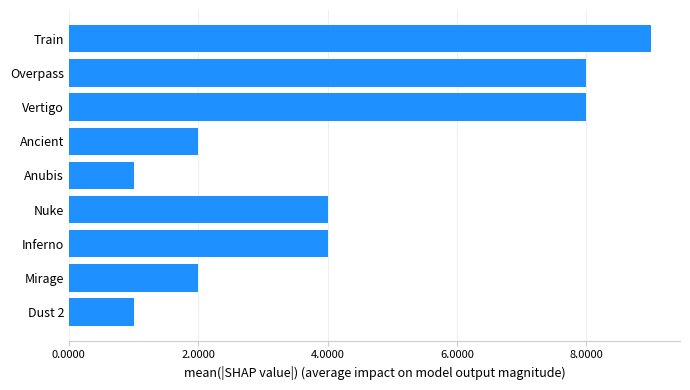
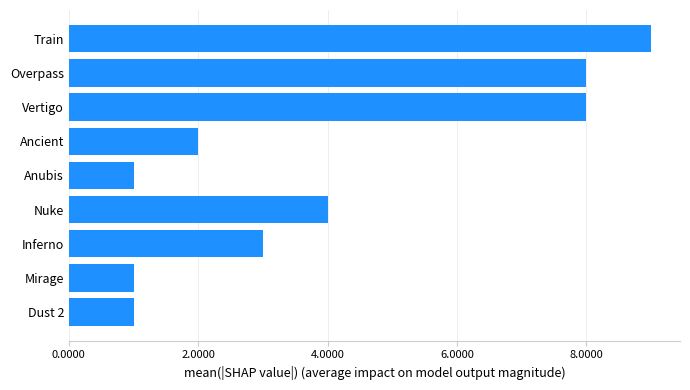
  {
    "Train": 9,
    "Overpass": 8,
    "Vertigo": 8,
    "Ancient": 2,
    "Anubis": 1,
    "Nuke": 4,
-   "Inferno": 4,
-   "Mirage": 2,
+   "Inferno": 3,
+   "Mirage": 1,
    "Dust 2": 1
  }
